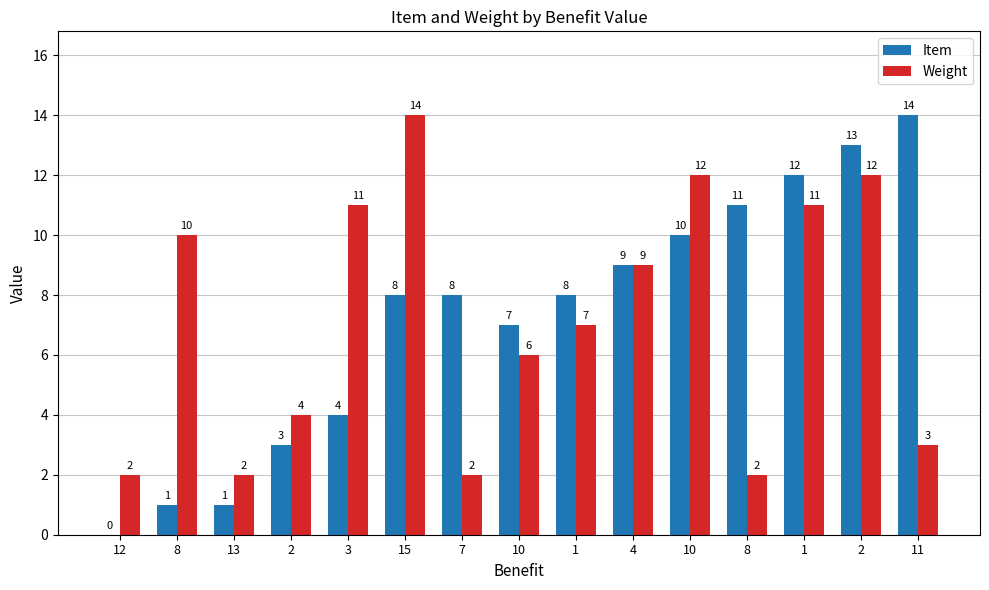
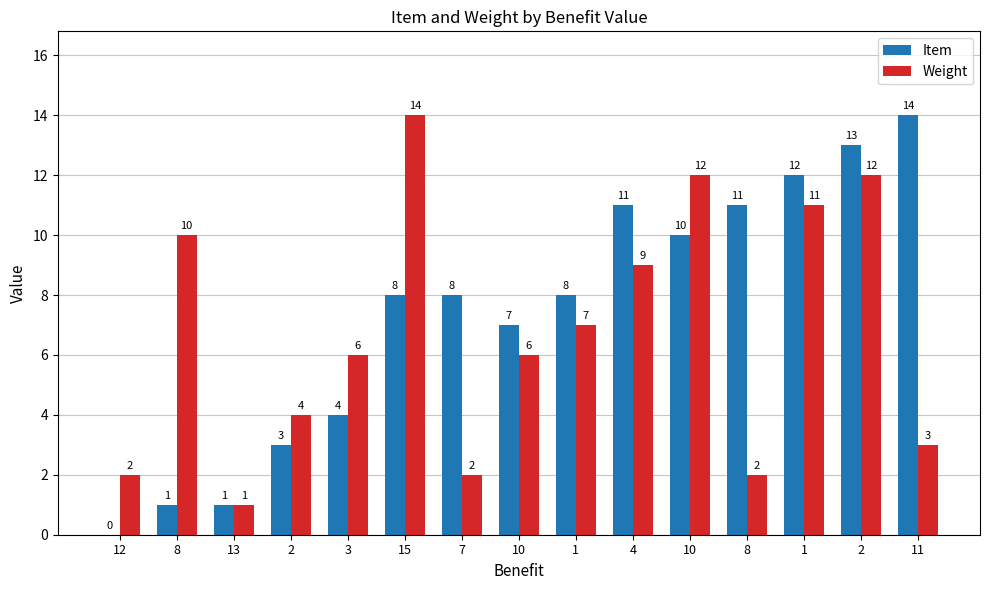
  {
    "Item": {
      "12": 0,
      "13": 1,
      "3": 4,
      "15": 8,
      "7": 8,
-     "4": 9,
+     "4": 11,
      "11": 14
    },
    "Weight": {
      "12": 2,
-     "13": 2,
-     "3": 11,
+     "13": 1,
+     "3": 6,
      "15": 14,
      "7": 2,
      "4": 9,
      "11": 3
    }
  }
